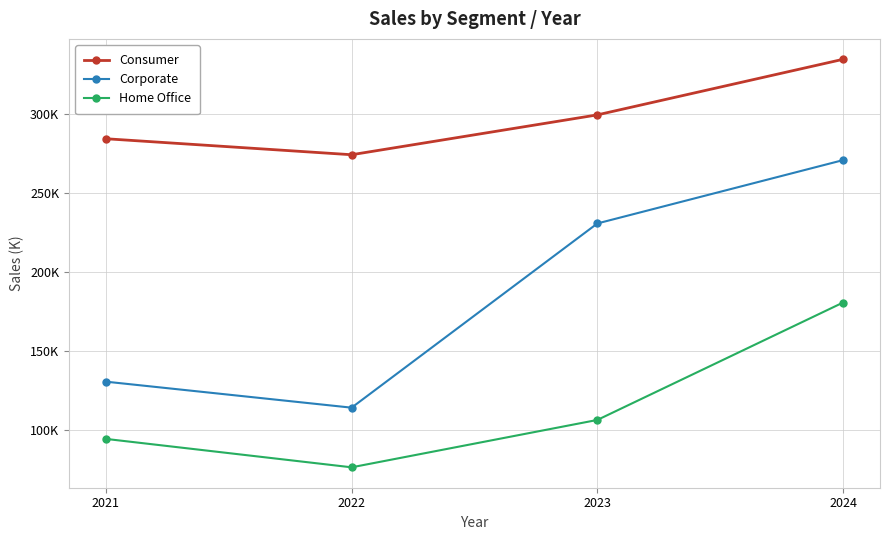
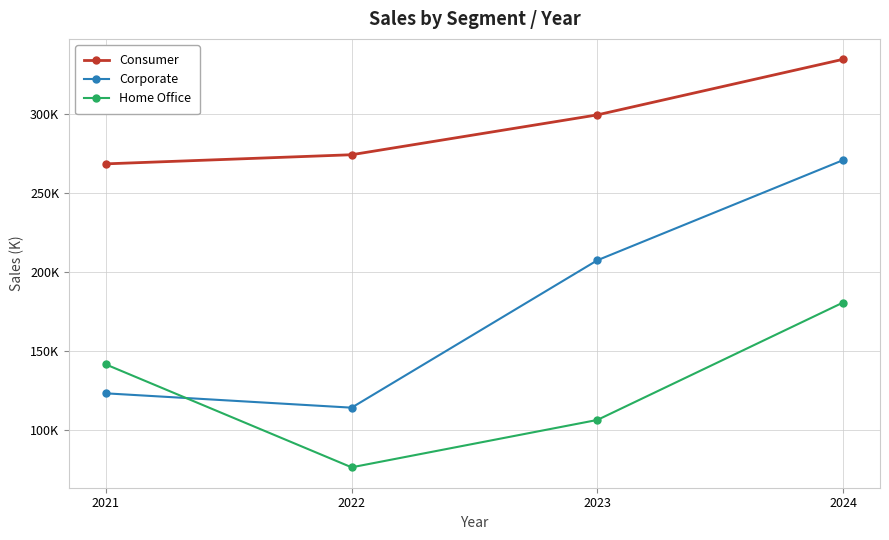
  {
    "Consumer": {
-     "2021": 285000,
+     "2021": 269000,
      "2022": 274000,
      "2023": 300000,
      "2024": 335000
    },
    "Corporate": {
-     "2021": 131000,
+     "2021": 123000,
      "2022": 114000,
-     "2023": 231000,
+     "2023": 208000,
      "2024": 271000
    },
    "Home Office": {
-     "2021": 95000,
+     "2021": 142000,
      "2022": 77000,
      "2023": 107000,
      "2024": 181000
    }
  }
